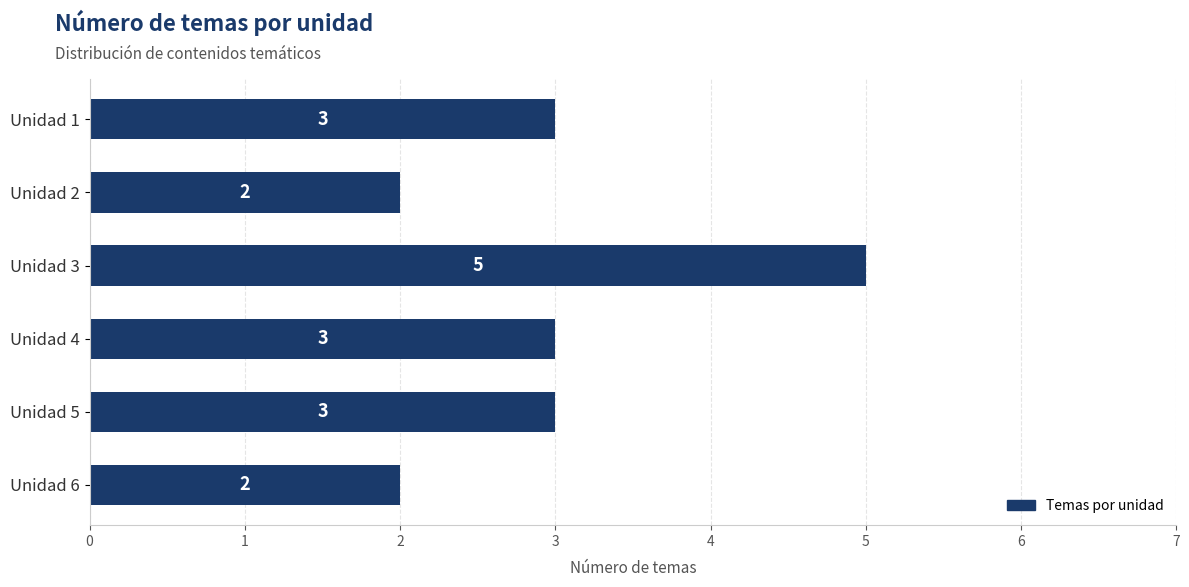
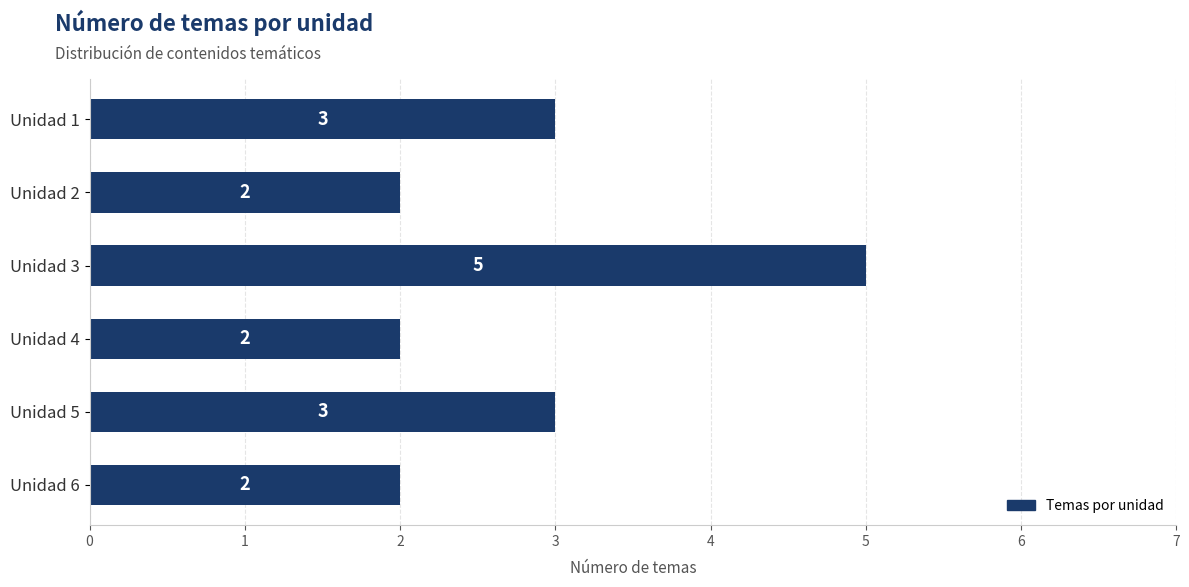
  {
    "Unidad 1": 3,
    "Unidad 2": 2,
    "Unidad 3": 5,
-   "Unidad 4": 3,
+   "Unidad 4": 2,
    "Unidad 5": 3,
    "Unidad 6": 2
  }
